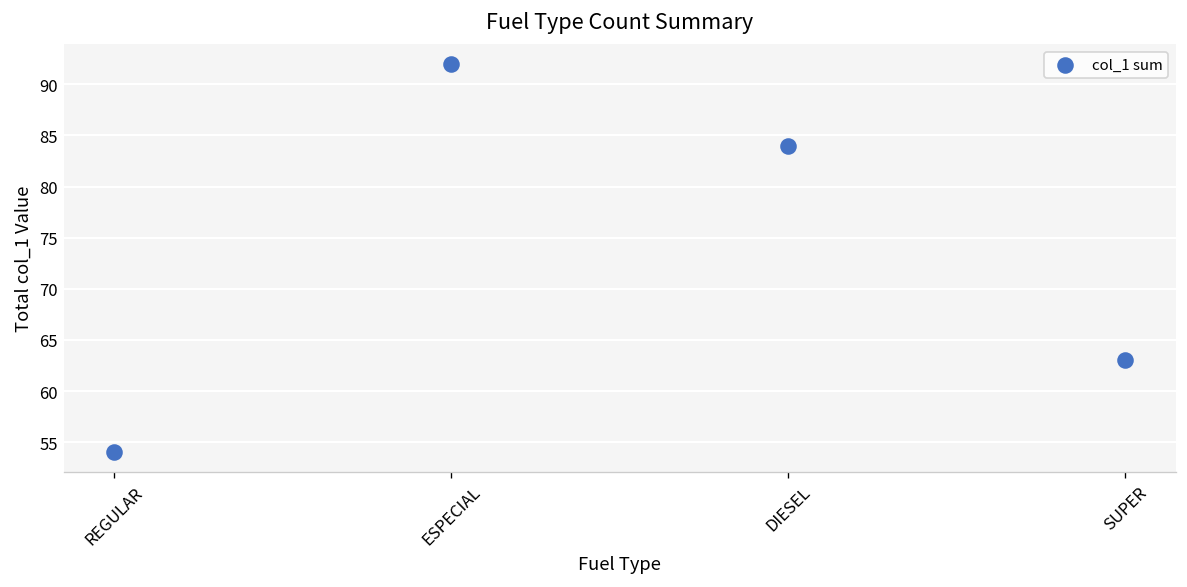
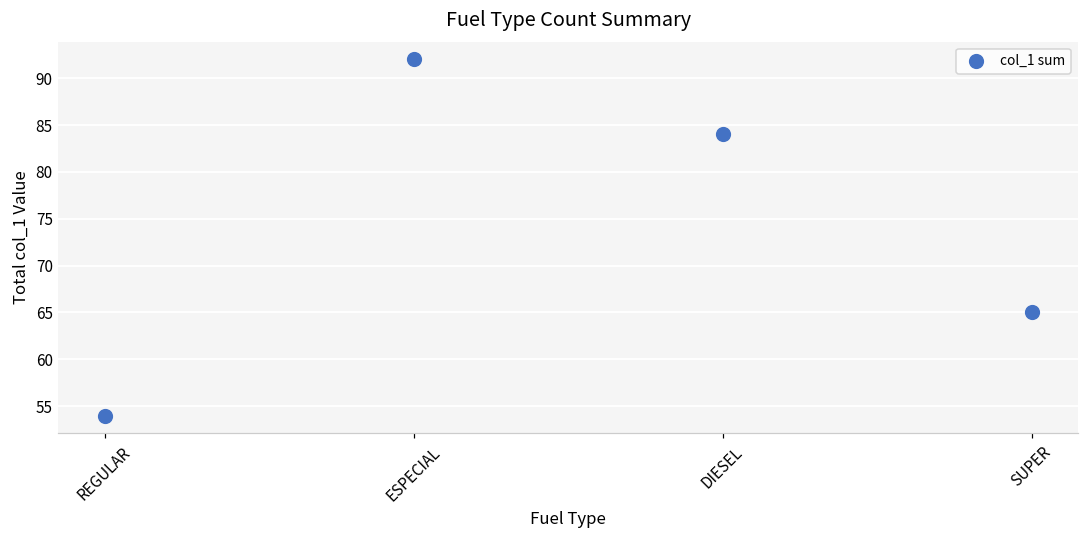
  {
-   "SUPER": 63
+   "SUPER": 65
  }
